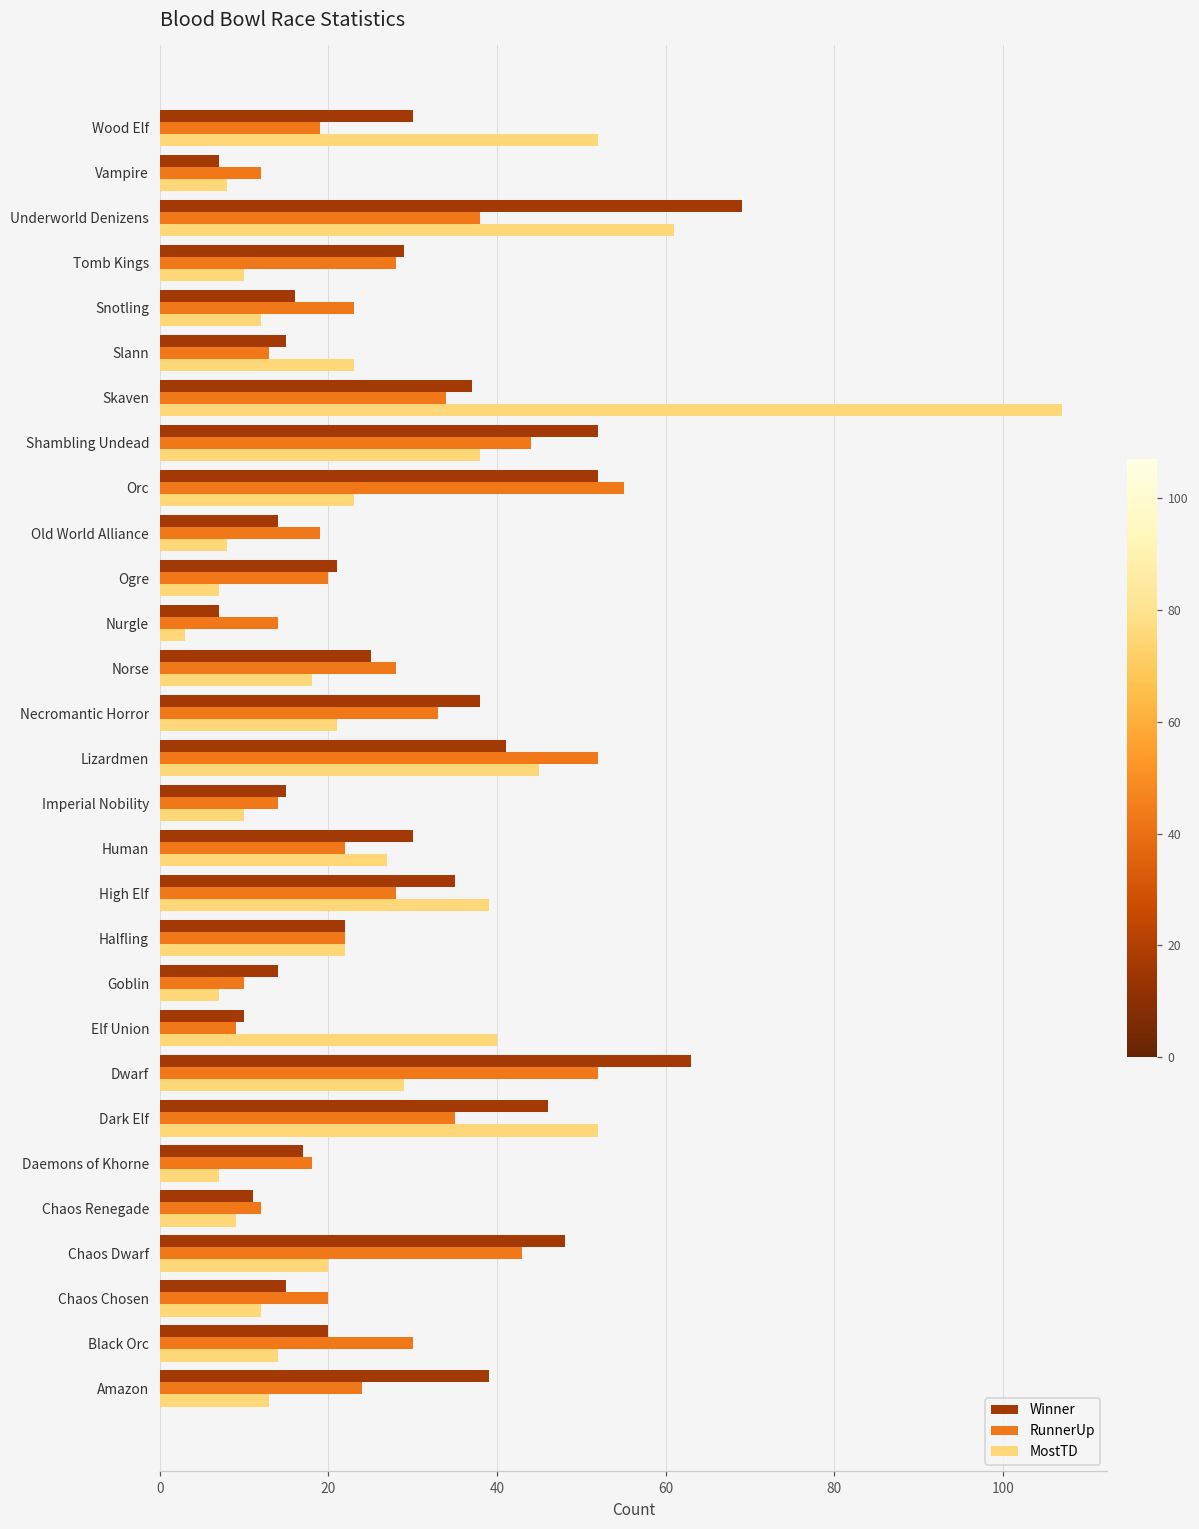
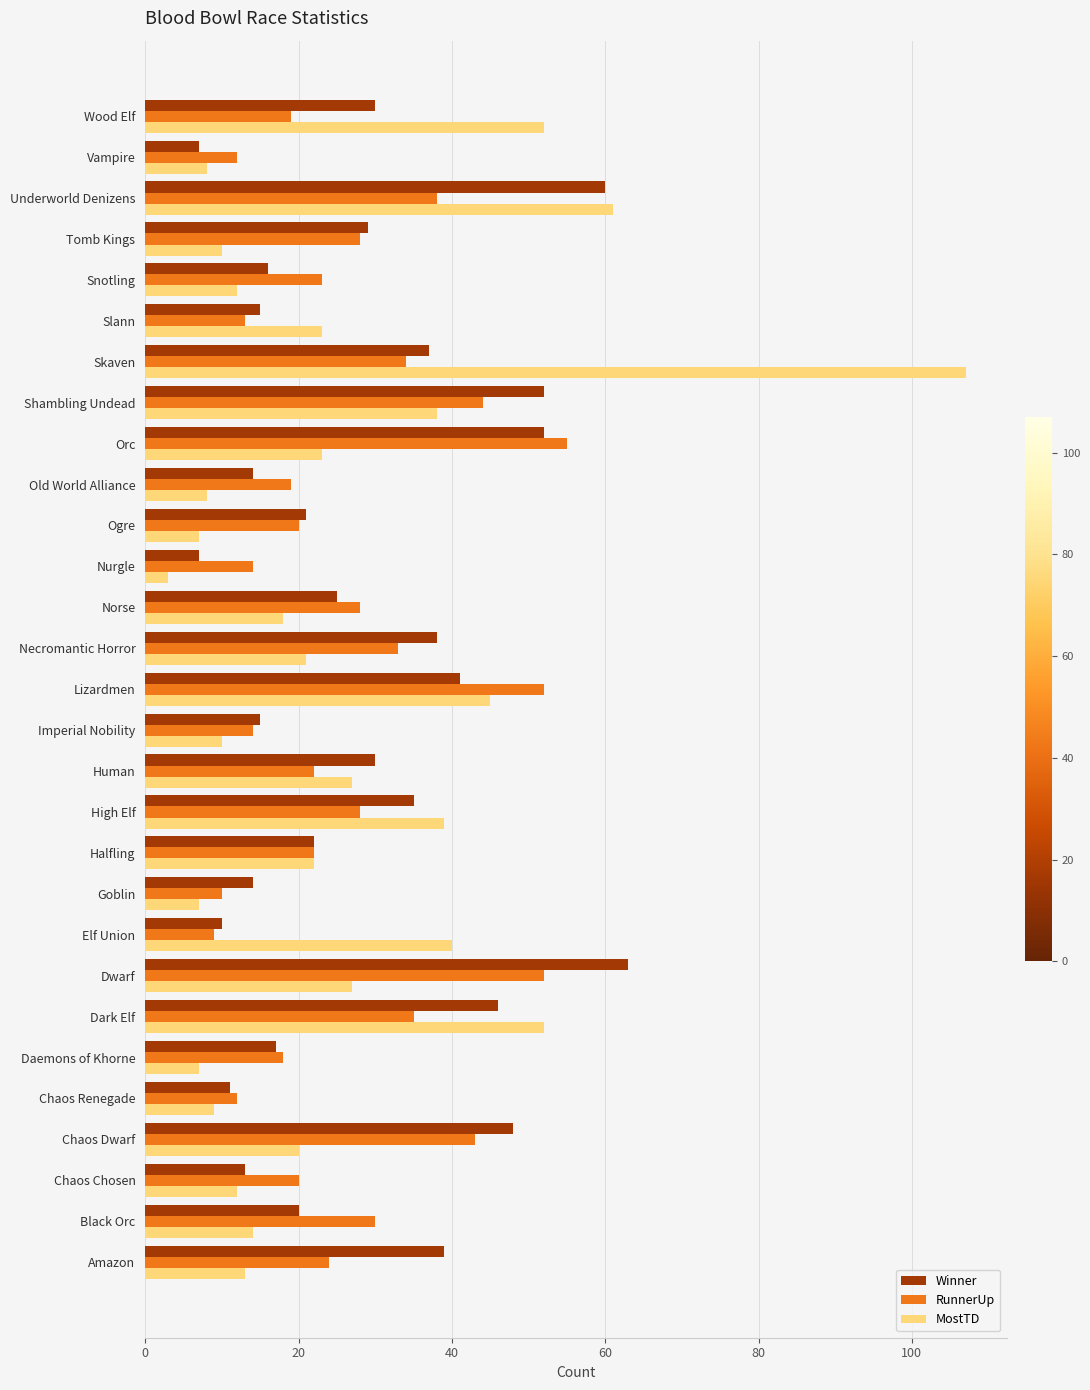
  {
    "Winner": {
      "Wood Elf": 30,
      "Vampire": 7,
-     "Underworld Denizens": 69,
+     "Underworld Denizens": 60,
      "Tomb Kings": 29,
      "Snotling": 16,
      "Slann": 15,
      "Skaven": 37,
      "Shambling Undead": 52,
      "Orc": 52,
      "Old World Alliance": 14,
      "Ogre": 21,
      "Nurgle": 7,
      "Norse": 25,
      "Necromantic Horror": 38,
      "Lizardmen": 41,
      "Imperial Nobility": 15,
      "Human": 30,
      "High Elf": 35,
      "Halfling": 22,
      "Goblin": 14,
      "Elf Union": 10,
      "Dwarf": 63,
      "Dark Elf": 46,
      "Daemons of Khorne": 17,
      "Chaos Renegade": 11,
      "Chaos Dwarf": 48,
-     "Chaos Chosen": 15,
+     "Chaos Chosen": 13,
      "Black Orc": 20,
      "Amazon": 39
    },
    "RunnerUp": {
      "Wood Elf": 19,
      "Vampire": 12,
      "Underworld Denizens": 38,
      "Tomb Kings": 28,
      "Snotling": 23,
      "Slann": 13,
      "Skaven": 34,
      "Shambling Undead": 44,
      "Orc": 55,
      "Old World Alliance": 19,
      "Ogre": 20,
      "Nurgle": 14,
      "Norse": 28,
      "Necromantic Horror": 33,
      "Lizardmen": 52,
      "Imperial Nobility": 14,
      "Human": 22,
      "High Elf": 28,
      "Halfling": 22,
      "Goblin": 10,
      "Elf Union": 9,
      "Dwarf": 52,
      "Dark Elf": 35,
      "Daemons of Khorne": 18,
      "Chaos Renegade": 12,
      "Chaos Dwarf": 43,
      "Chaos Chosen": 20,
      "Black Orc": 30,
      "Amazon": 24
    },
    "MostTD": {
      "Wood Elf": 52,
      "Vampire": 8,
      "Underworld Denizens": 61,
      "Tomb Kings": 10,
      "Snotling": 12,
      "Slann": 23,
      "Skaven": 107,
      "Shambling Undead": 38,
      "Orc": 23,
      "Old World Alliance": 8,
      "Ogre": 7,
      "Nurgle": 3,
      "Norse": 18,
      "Necromantic Horror": 21,
      "Lizardmen": 45,
      "Imperial Nobility": 10,
      "Human": 27,
      "High Elf": 39,
      "Halfling": 22,
      "Goblin": 7,
      "Elf Union": 40,
-     "Dwarf": 29,
+     "Dwarf": 27,
      "Dark Elf": 52,
      "Daemons of Khorne": 7,
      "Chaos Renegade": 9,
      "Chaos Dwarf": 20,
      "Chaos Chosen": 12,
      "Black Orc": 14,
      "Amazon": 13
    }
  }
